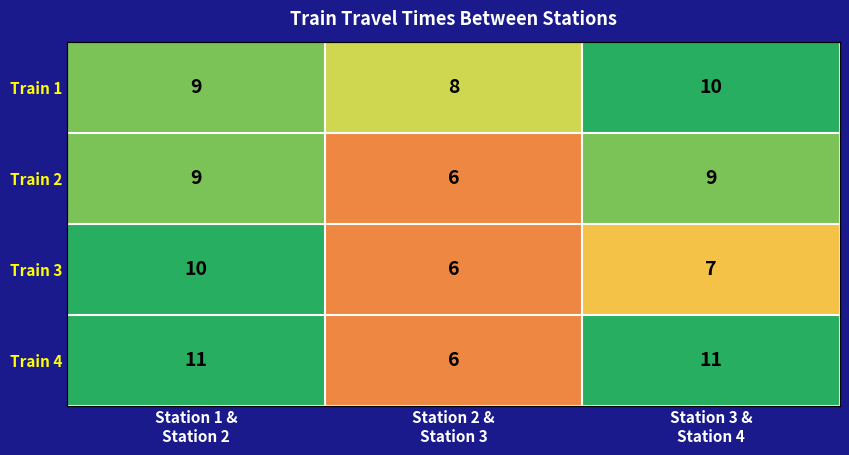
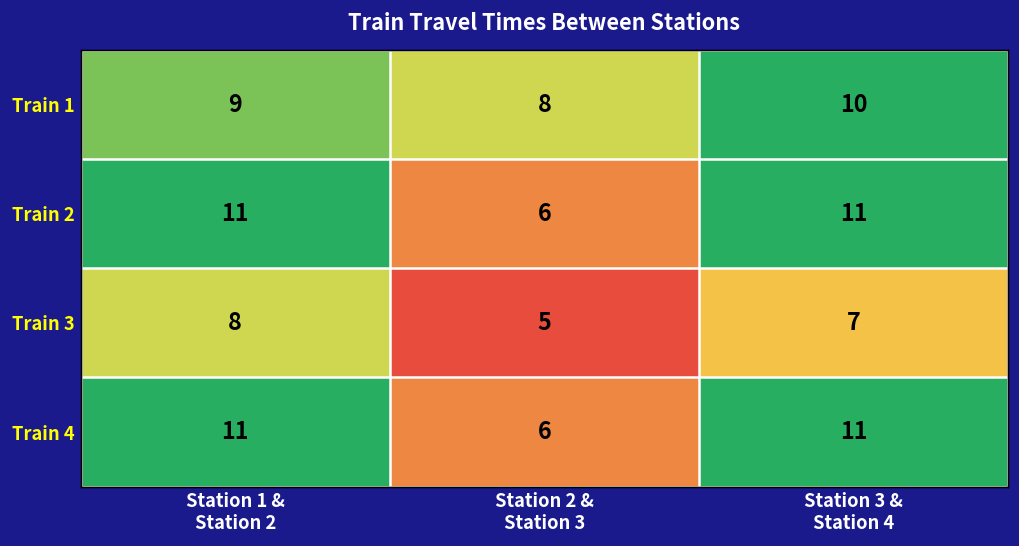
  {
    "Train 1": {
      "Station 1 & Station 2": 9,
      "Station 2 & Station 3": 8,
      "Station 3 & Station 4": 10
    },
    "Train 2": {
-     "Station 1 & Station 2": 9,
+     "Station 1 & Station 2": 11,
      "Station 2 & Station 3": 6,
-     "Station 3 & Station 4": 9
+     "Station 3 & Station 4": 11
    },
    "Train 3": {
-     "Station 1 & Station 2": 10,
-     "Station 2 & Station 3": 6,
+     "Station 1 & Station 2": 8,
+     "Station 2 & Station 3": 5,
      "Station 3 & Station 4": 7
    },
    "Train 4": {
      "Station 1 & Station 2": 11,
      "Station 2 & Station 3": 6,
      "Station 3 & Station 4": 11
    }
  }
